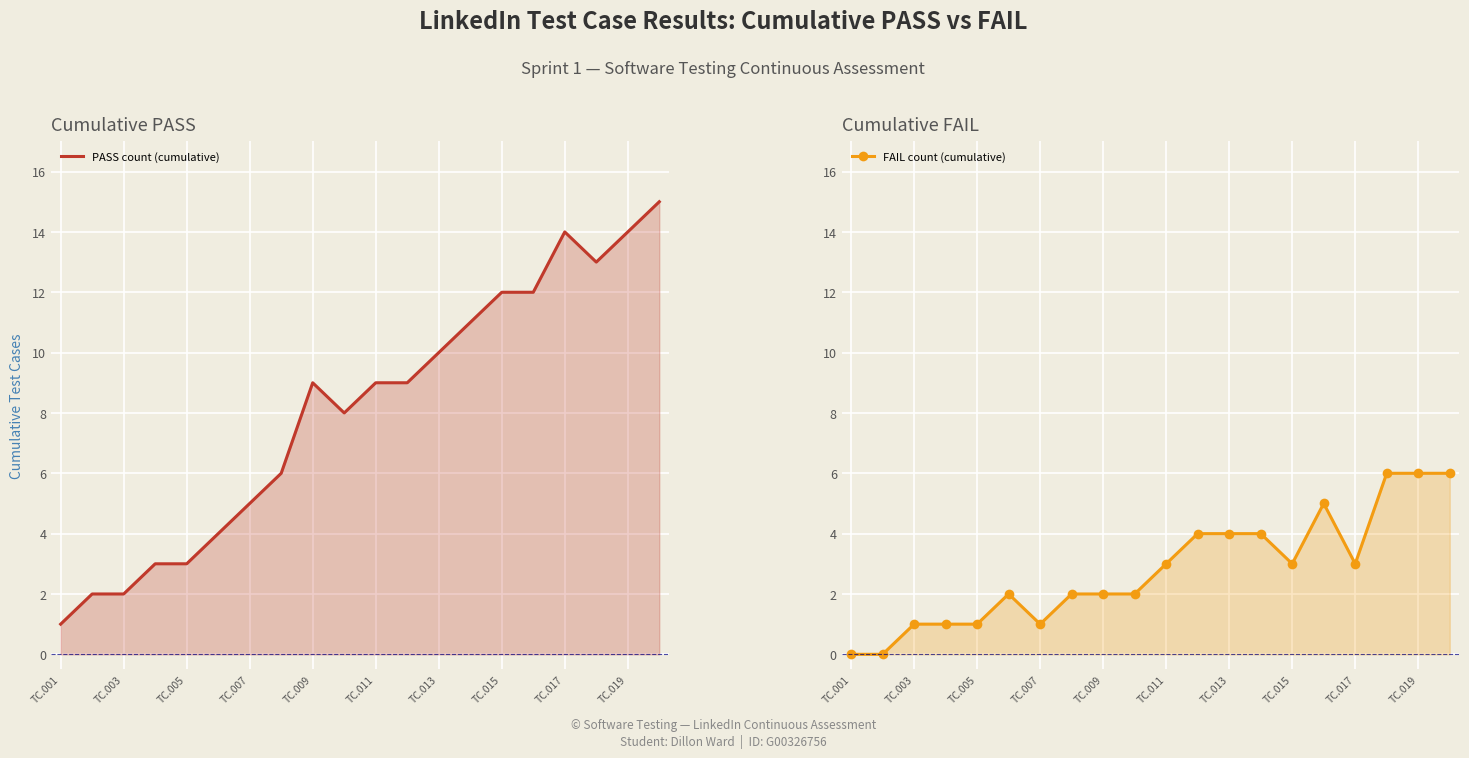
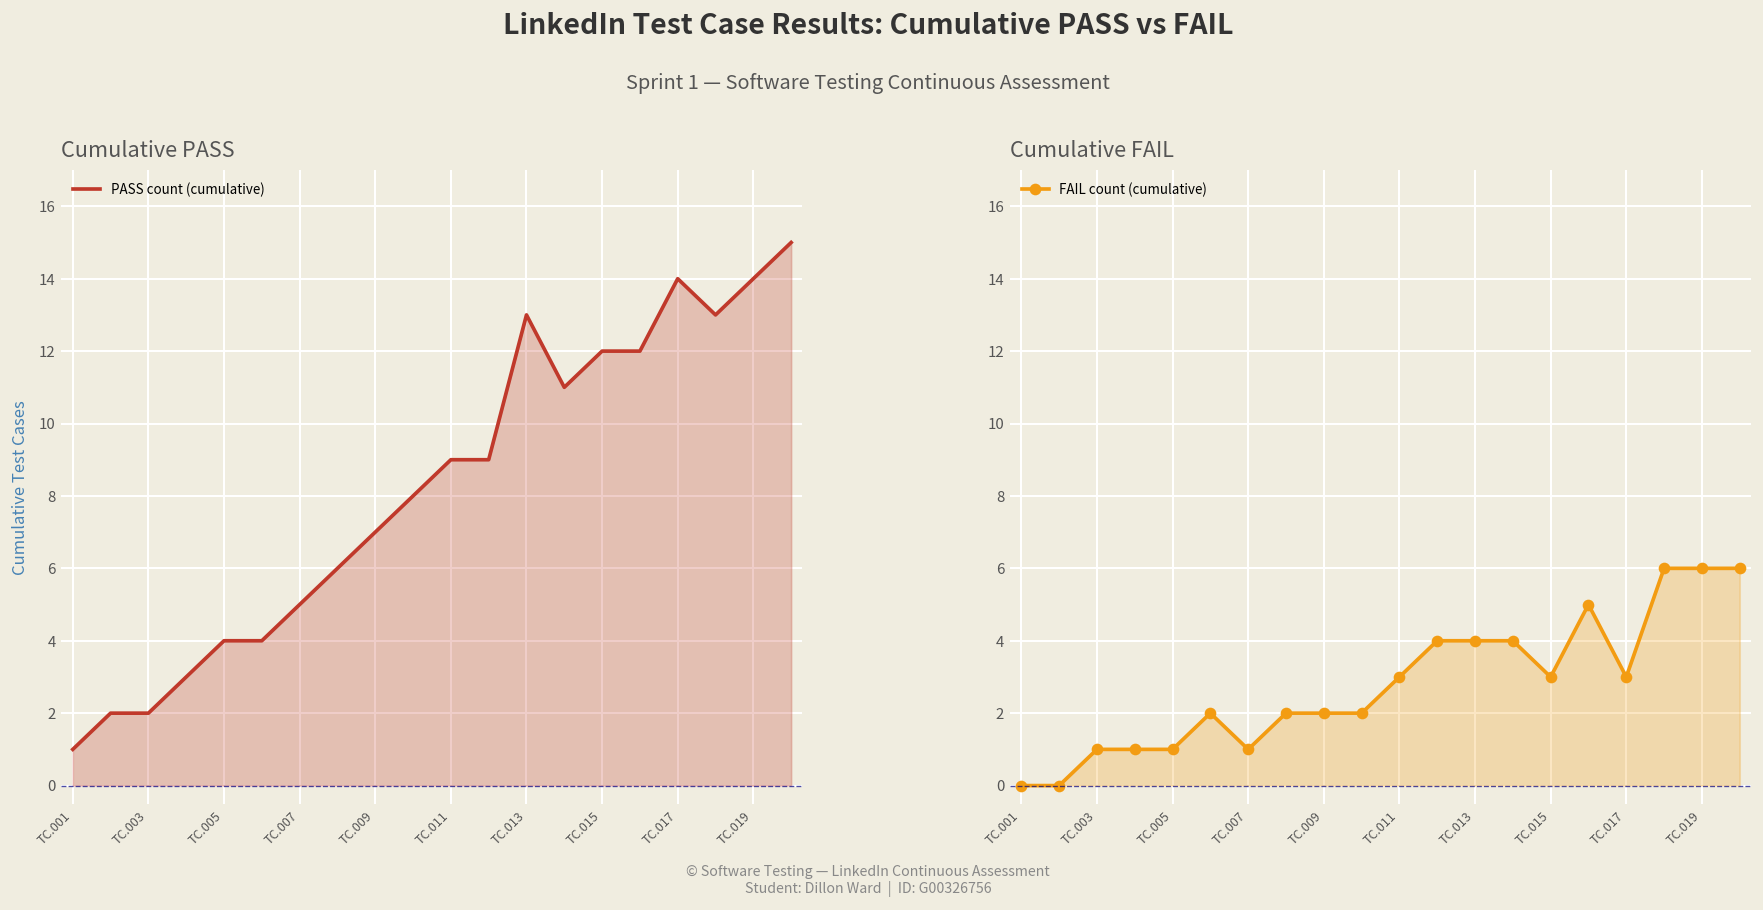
  {
    "Cumulative PASS": {
      "TC.001": 1,
      "TC.003": 2,
-     "TC.005": 3,
+     "TC.005": 4,
      "TC.007": 5,
-     "TC.009": 9,
+     "TC.009": 7,
      "TC.011": 9,
-     "TC.013": 10,
+     "TC.013": 13,
      "TC.015": 12,
      "TC.017": 14,
      "TC.019": 14
    },
    "Cumulative FAIL": {
      "TC.001": 0.0,
      "TC.003": 1.0,
      "TC.005": 1.0,
      "TC.007": 1.0,
      "TC.009": 2.0,
      "TC.011": 3.0,
      "TC.013": 4.0,
      "TC.015": 3.0,
      "TC.017": 3.0,
      "TC.019": 6.0
    }
  }
